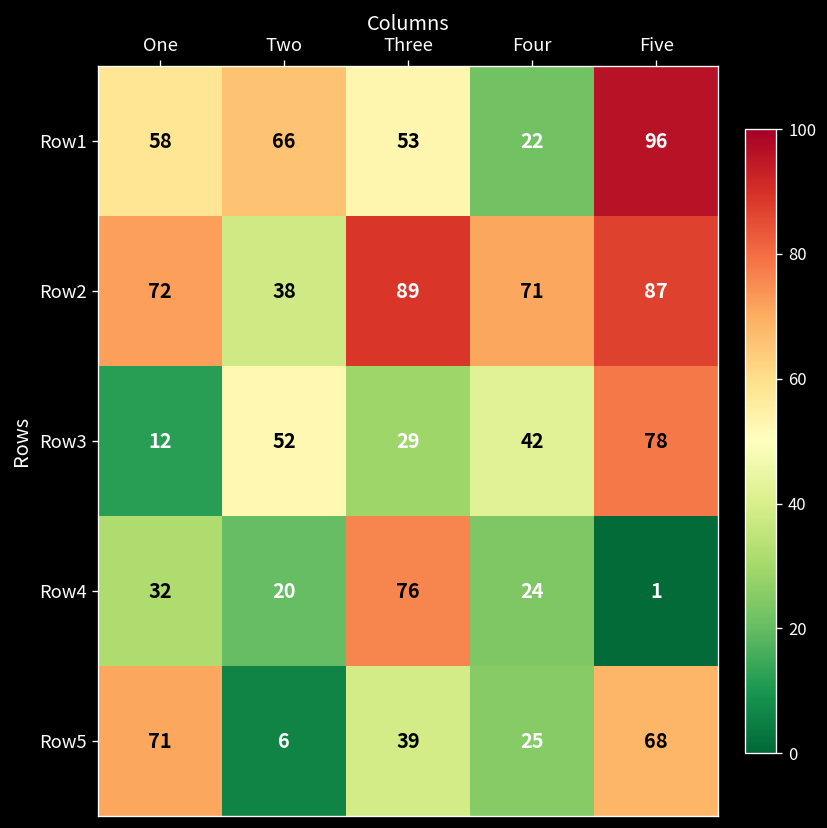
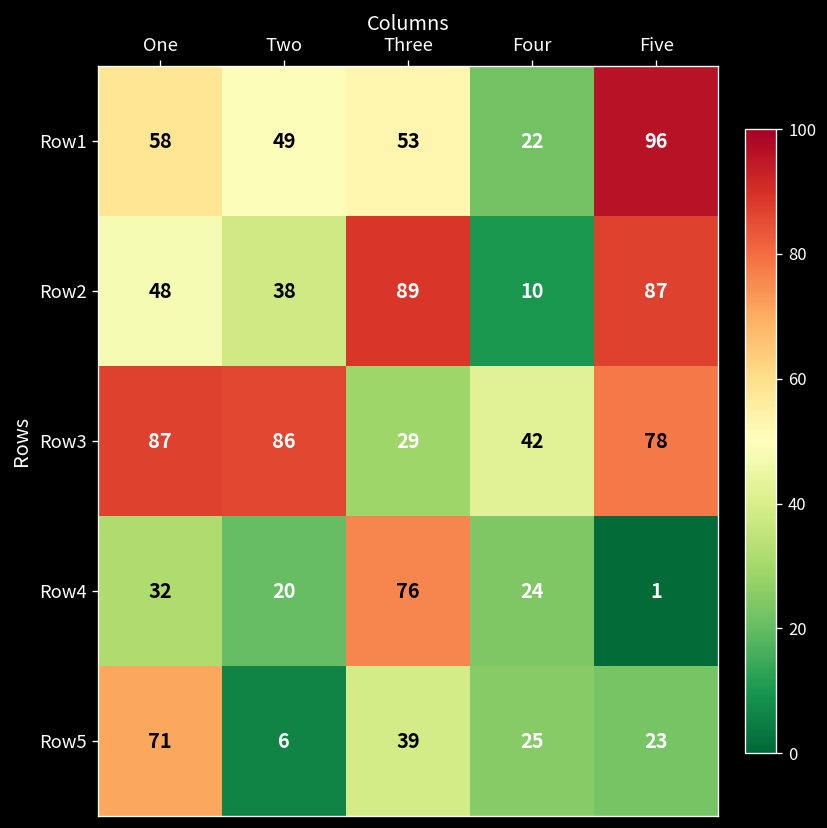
  {
    "Row1": {
      "One": 58,
-     "Two": 66,
+     "Two": 49,
      "Three": 53,
      "Four": 22,
      "Five": 96
    },
    "Row2": {
-     "One": 72,
+     "One": 48,
      "Two": 38,
      "Three": 89,
-     "Four": 71,
+     "Four": 10,
      "Five": 87
    },
    "Row3": {
-     "One": 12,
-     "Two": 52,
+     "One": 87,
+     "Two": 86,
      "Three": 29,
      "Four": 42,
      "Five": 78
    },
    "Row4": {
      "One": 32,
      "Two": 20,
      "Three": 76,
      "Four": 24,
      "Five": 1
    },
    "Row5": {
      "One": 71,
      "Two": 6,
      "Three": 39,
      "Four": 25,
-     "Five": 68
+     "Five": 23
    }
  }
